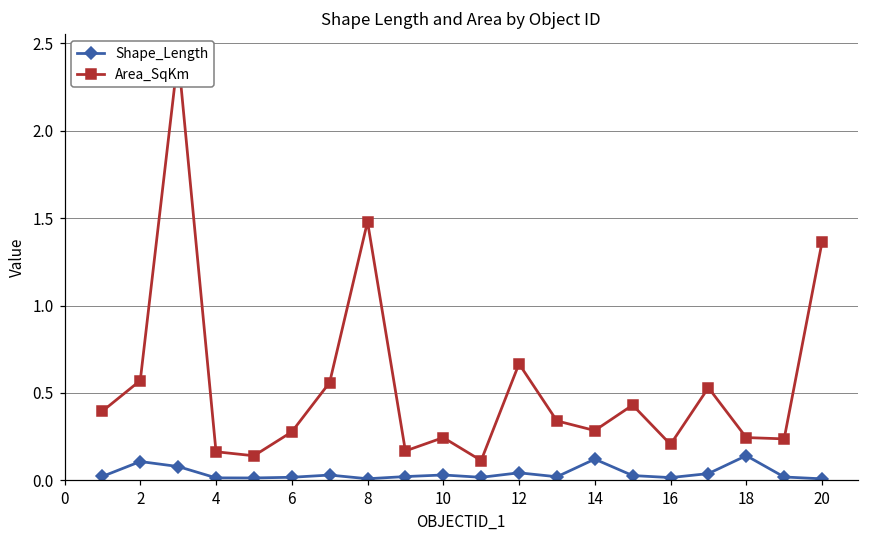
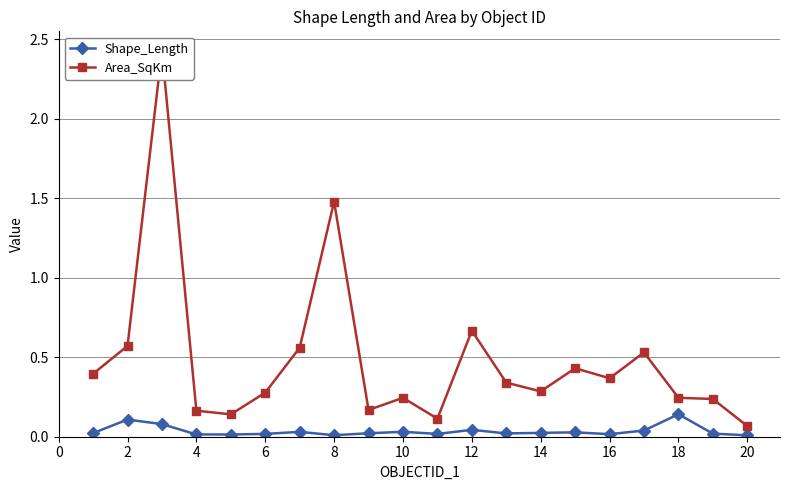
  {
    "Shape_Length": {
      "2": 0.11,
      "4": 0.01,
      "6": 0.02,
      "8": 0.01,
      "10": 0.03,
      "12": 0.04,
-     "14": 0.12,
+     "14": 0.02,
      "16": 0.02,
      "18": 0.14,
      "20": 0.01
    },
    "Area_SqKm": {
      "2": 0.57,
      "4": 0.16,
      "6": 0.28,
      "8": 1.48,
      "10": 0.24,
      "12": 0.67,
      "14": 0.29,
-     "16": 0.21,
+     "16": 0.37,
      "18": 0.24,
-     "20": 1.36
+     "20": 0.07
    }
  }
